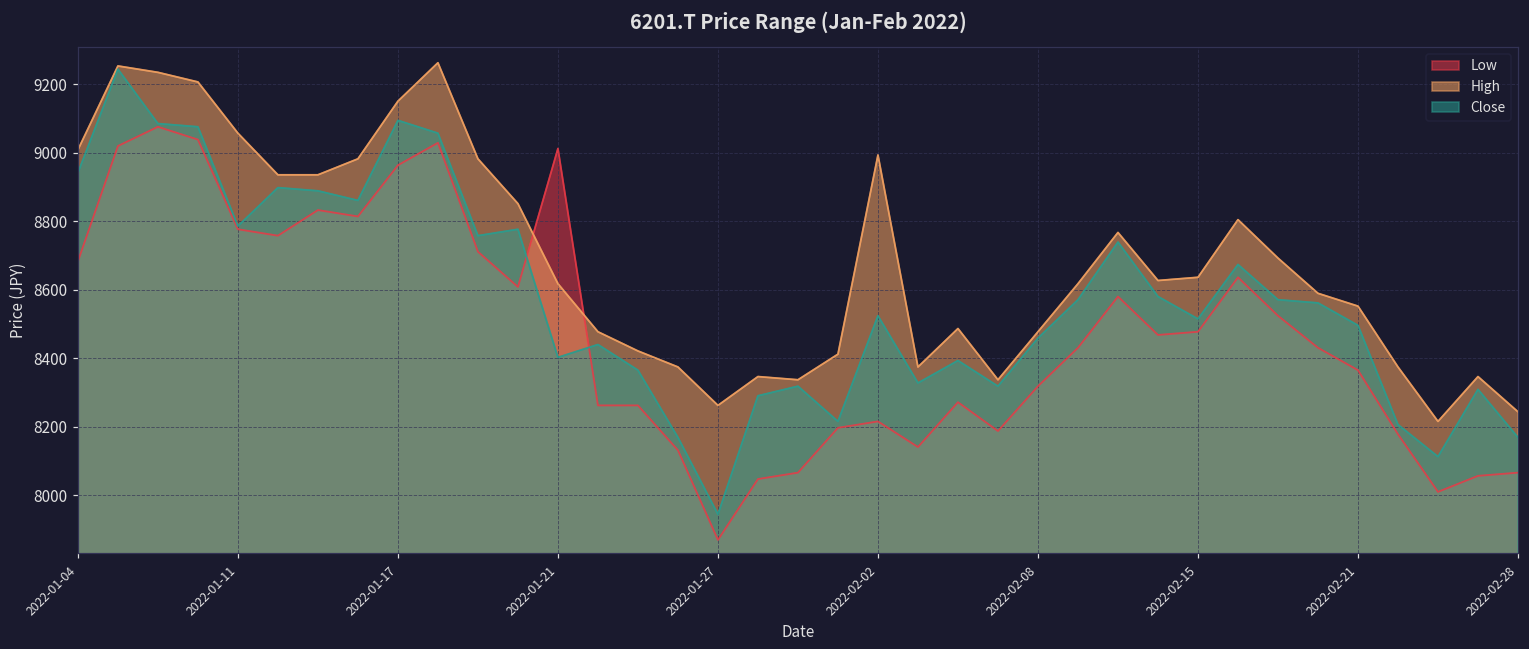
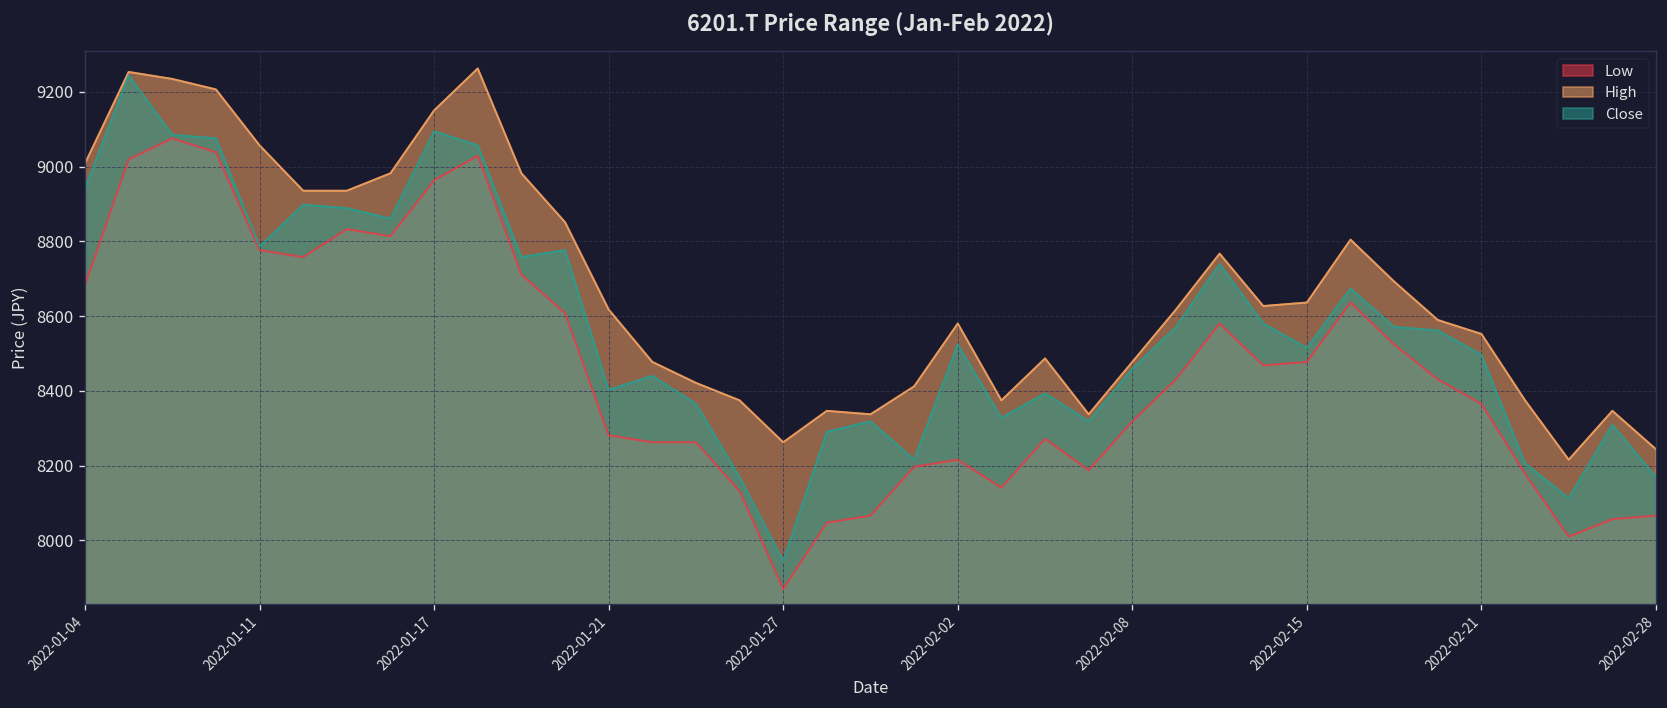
  {
    "Low": {
      "2022-01-04": 8680,
      "2022-01-11": 8780,
      "2022-01-17": 8960,
-     "2022-01-21": 9010,
+     "2022-01-21": 8280,
      "2022-01-27": 7870,
      "2022-02-02": 8220,
      "2022-02-08": 8320,
      "2022-02-15": 8480,
      "2022-02-21": 8370,
      "2022-02-28": 8070
    },
    "High": {
      "2022-01-04": 9010,
      "2022-01-11": 9060,
      "2022-01-17": 9150,
      "2022-01-21": 8620,
      "2022-01-27": 8260,
-     "2022-02-02": 8990,
+     "2022-02-02": 8580,
      "2022-02-08": 8480,
      "2022-02-15": 8640,
      "2022-02-21": 8550,
      "2022-02-28": 8240
    },
    "Close": {
      "2022-01-04": 8940,
      "2022-01-11": 8790,
      "2022-01-17": 9090,
      "2022-01-21": 8400,
      "2022-01-27": 7940,
      "2022-02-02": 8520,
      "2022-02-08": 8460,
      "2022-02-15": 8520,
      "2022-02-21": 8500,
      "2022-02-28": 8170
    }
  }
